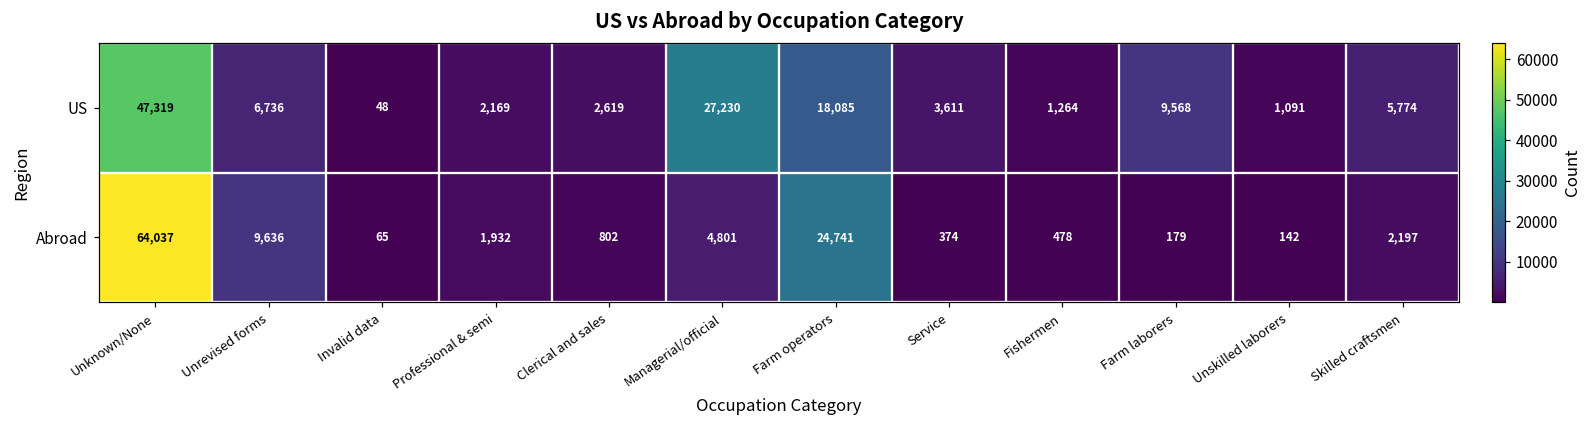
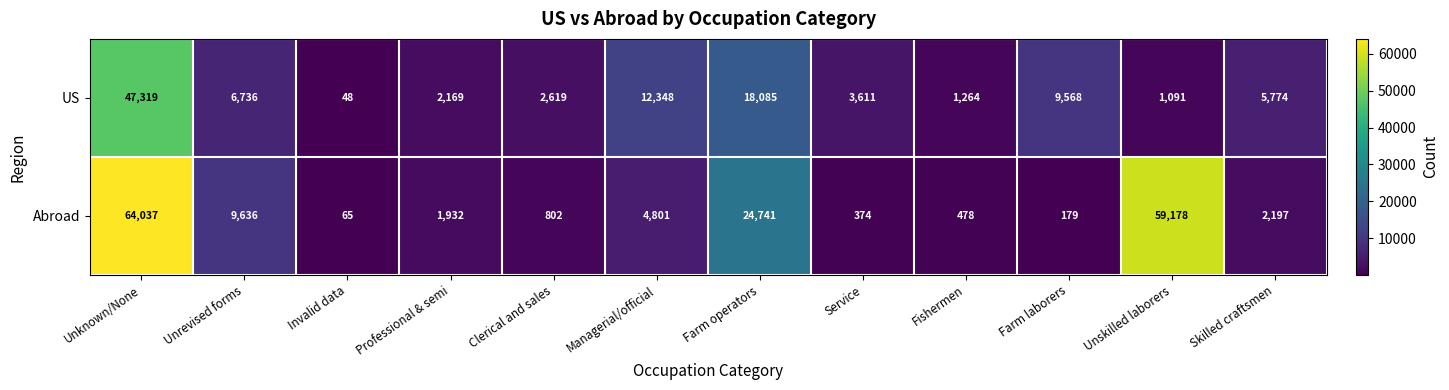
  {
    "US": {
      "Unknown/None": "47,319",
      "Unrevised forms": "6,736",
      "Invalid data": "48",
      "Professional & semi": "2,169",
      "Clerical and sales": "2,619",
-     "Managerial/official": "27,230",
+     "Managerial/official": "12,348",
      "Farm operators": "18,085",
      "Service": "3,611",
      "Fishermen": "1,264",
      "Farm laborers": "9,568",
      "Unskilled laborers": "1,091",
      "Skilled craftsmen": "5,774"
    },
    "Abroad": {
      "Unknown/None": "64,037",
      "Unrevised forms": "9,636",
      "Invalid data": "65",
      "Professional & semi": "1,932",
      "Clerical and sales": "802",
      "Managerial/official": "4,801",
      "Farm operators": "24,741",
      "Service": "374",
      "Fishermen": "478",
      "Farm laborers": "179",
-     "Unskilled laborers": "142",
+     "Unskilled laborers": "59,178",
      "Skilled craftsmen": "2,197"
    }
  }
